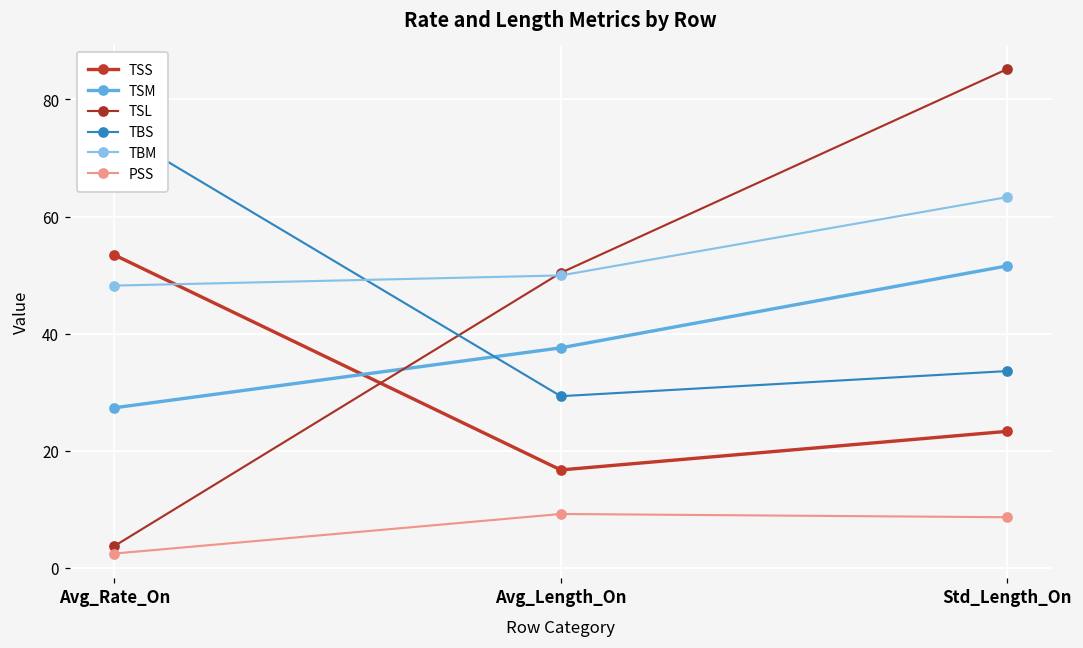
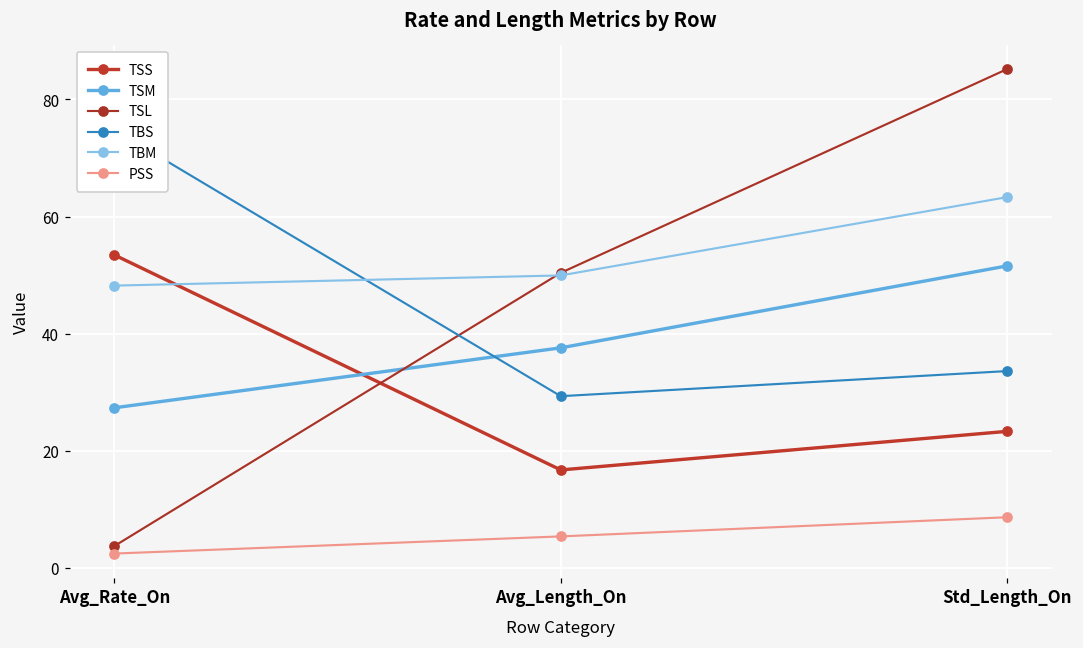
  {
    "TBS": {
      "Avg_Length_On": 29,
      "Std_Length_On": 34
    },
    "PSS": {
      "Avg_Rate_On": 2,
-     "Avg_Length_On": 9,
+     "Avg_Length_On": 5,
      "Std_Length_On": 9
    }
  }
